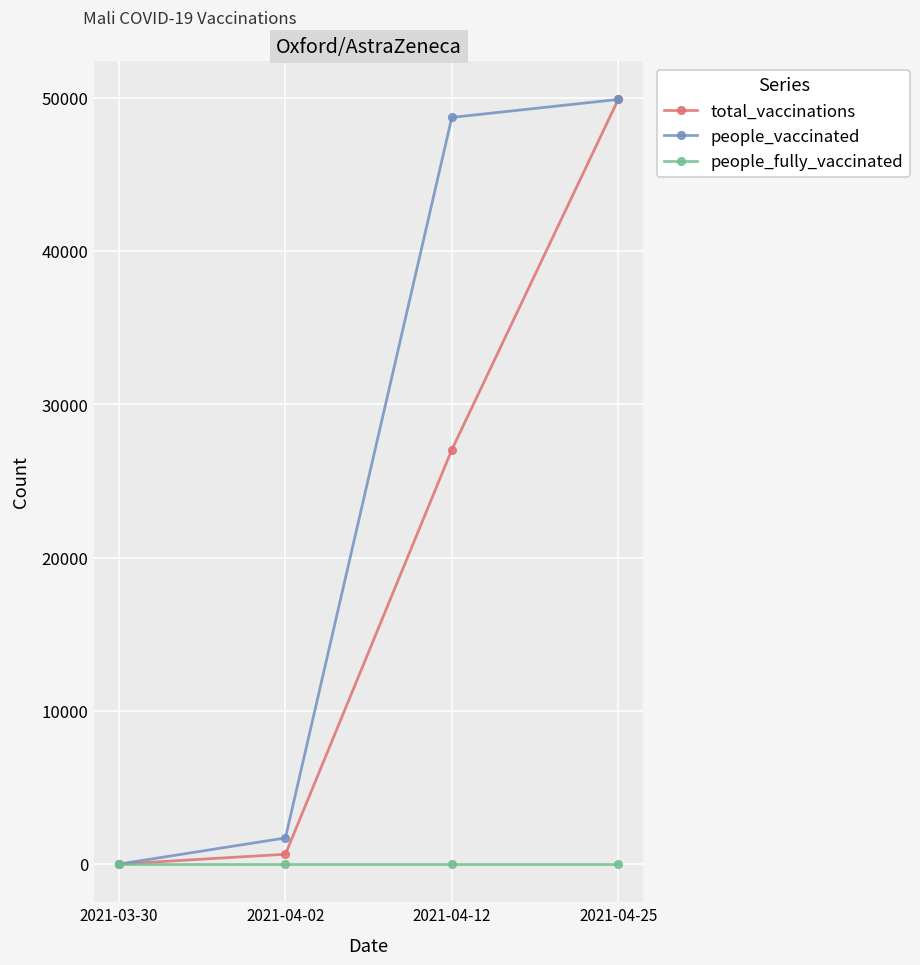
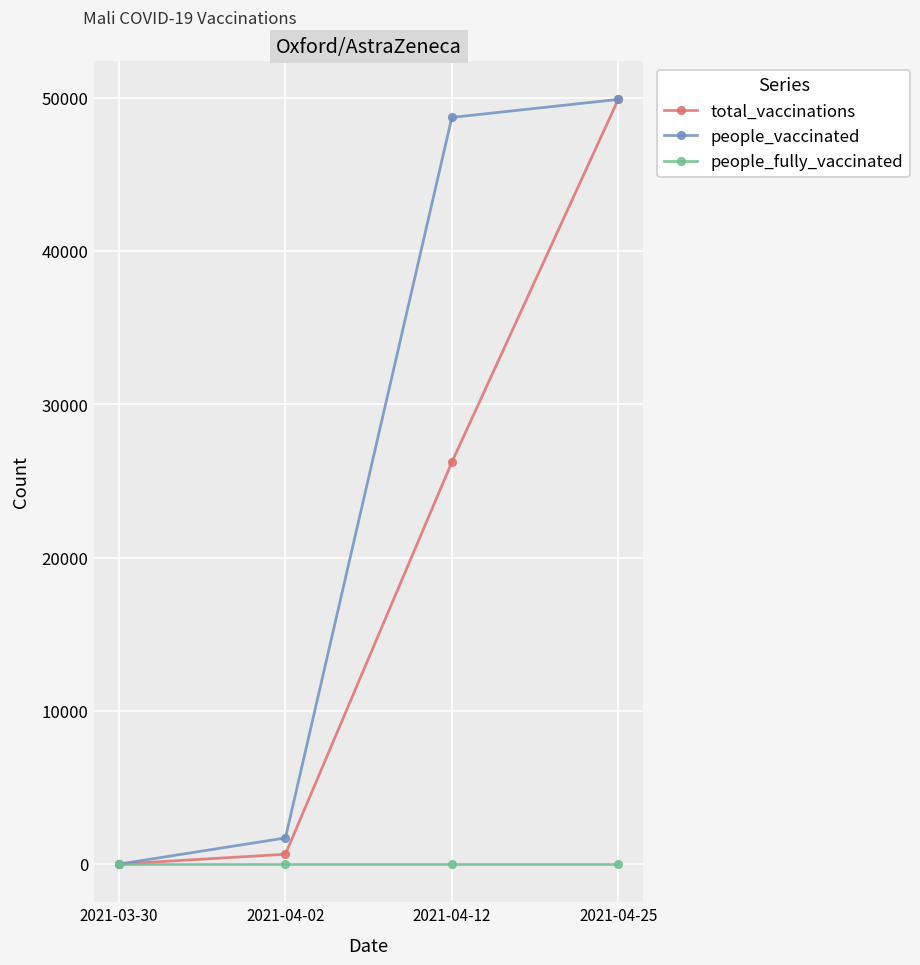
  {
    "total_vaccinations": {
      "2021-04-02": 600,
-     "2021-04-12": 27000
+     "2021-04-12": 26200
    },
    "people_vaccinated": {
      "2021-04-02": 1700,
      "2021-04-12": 48700
    },
    "people_fully_vaccinated": {
      "2021-04-02": 0,
      "2021-04-12": 0,
      "2021-04-25": 0
    }
  }
